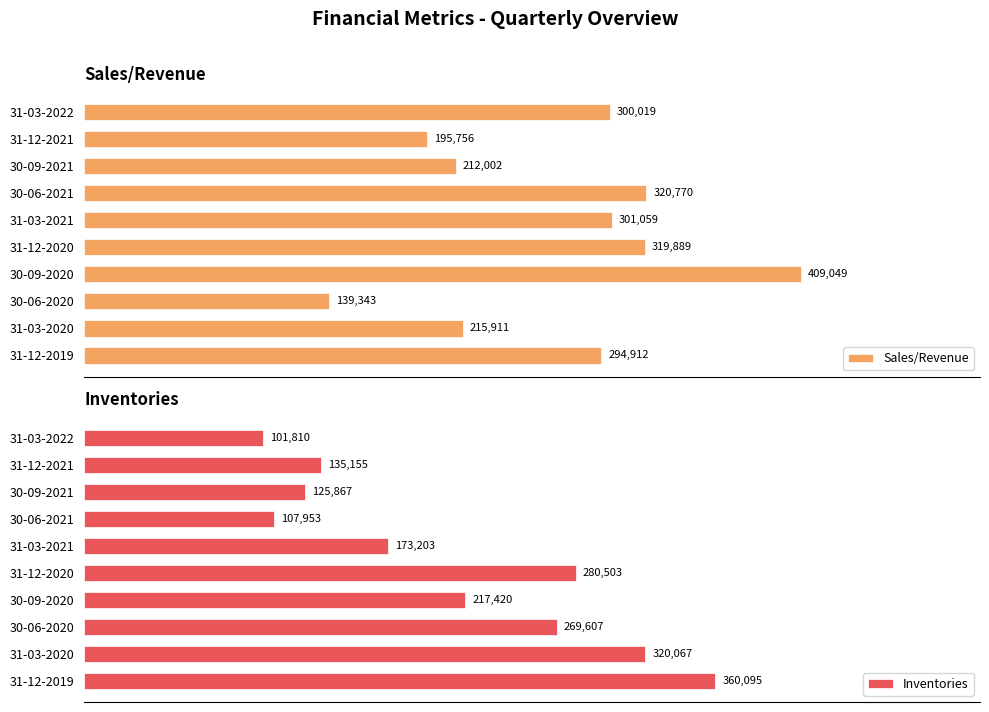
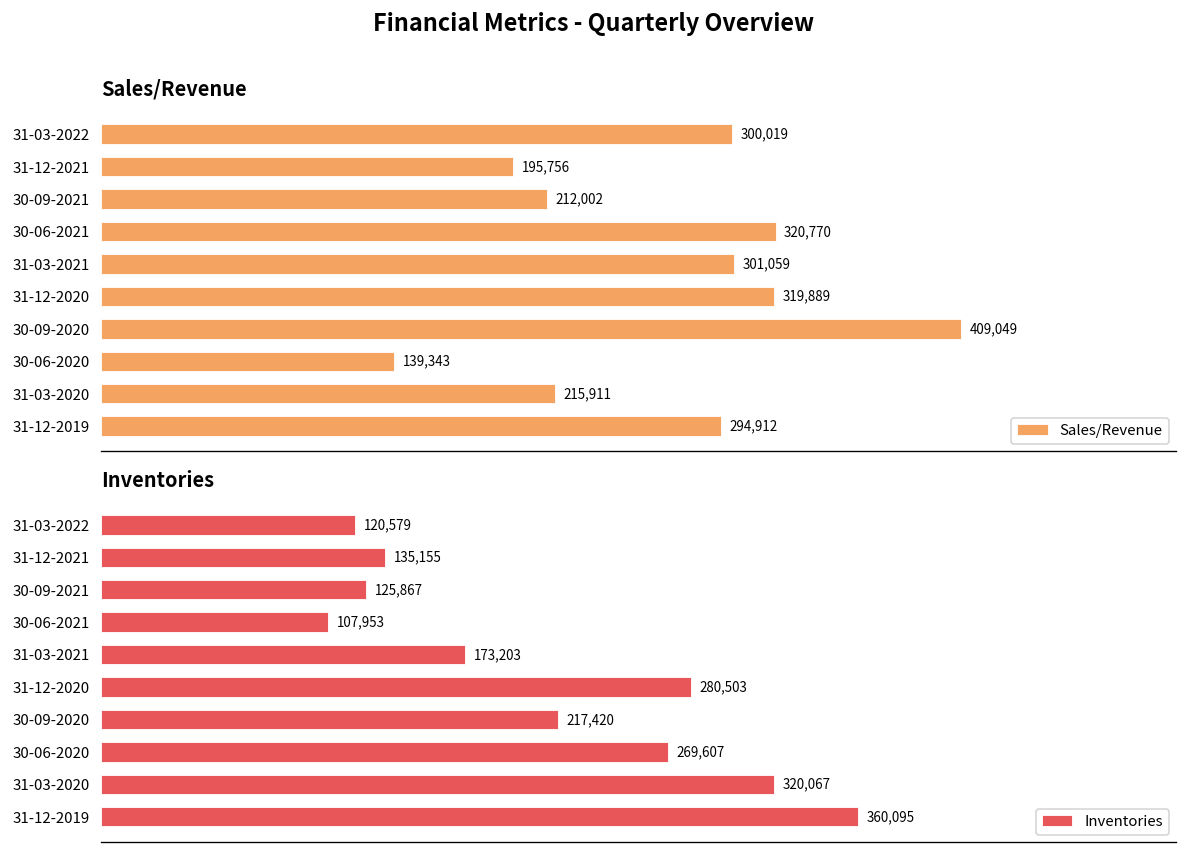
  {
    "Sales/Revenue": {
      "31-03-2022": "300,019",
      "31-12-2021": "195,756",
      "30-09-2021": "212,002",
      "30-06-2021": "320,770",
      "31-03-2021": "301,059",
      "31-12-2020": "319,889",
      "30-09-2020": "409,049",
      "30-06-2020": "139,343",
      "31-03-2020": "215,911",
      "31-12-2019": "294,912"
    },
    "Inventories": {
-     "31-03-2022": "101,810",
+     "31-03-2022": "120,579",
      "31-12-2021": "135,155",
      "30-09-2021": "125,867",
      "30-06-2021": "107,953",
      "31-03-2021": "173,203",
      "31-12-2020": "280,503",
      "30-09-2020": "217,420",
      "30-06-2020": "269,607",
      "31-03-2020": "320,067",
      "31-12-2019": "360,095"
    }
  }
